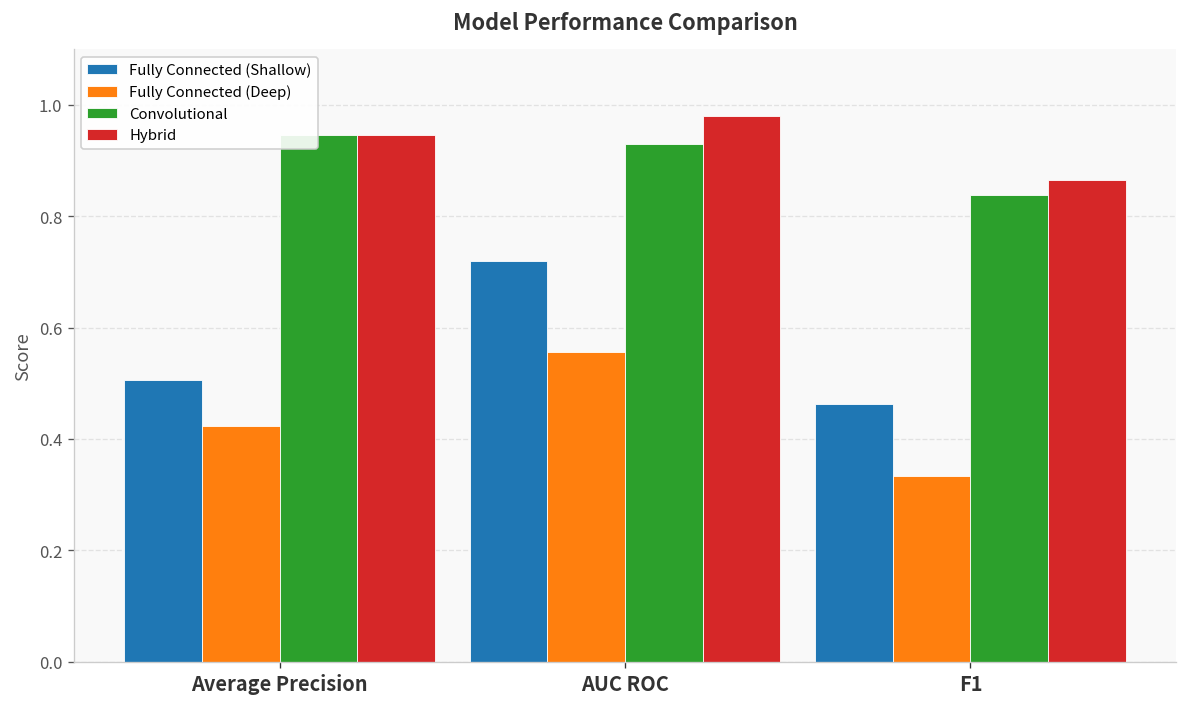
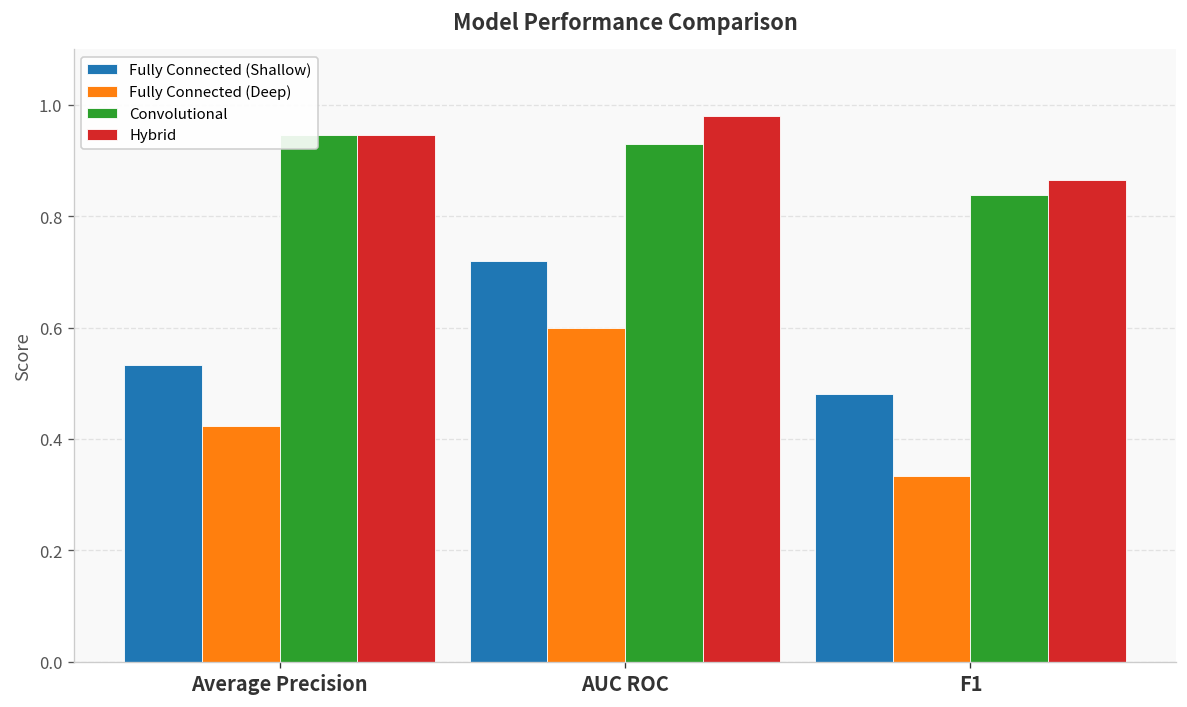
  {
    "Fully Connected (Shallow)": {
-     "Average Precision": 0.50,
+     "Average Precision": 0.53,
      "AUC ROC": 0.72,
-     "F1": 0.46
+     "F1": 0.48
    },
    "Fully Connected (Deep)": {
      "Average Precision": 0.42,
-     "AUC ROC": 0.56,
+     "AUC ROC": 0.60,
      "F1": 0.33
    },
    "Convolutional": {
      "Average Precision": 0.95,
      "AUC ROC": 0.93,
      "F1": 0.84
    },
    "Hybrid": {
      "Average Precision": 0.95,
      "AUC ROC": 0.98,
      "F1": 0.86
    }
  }
